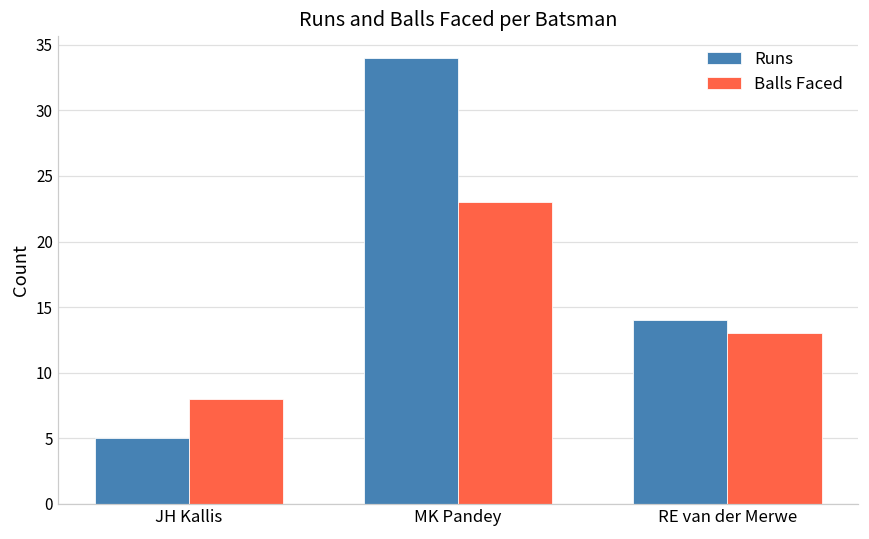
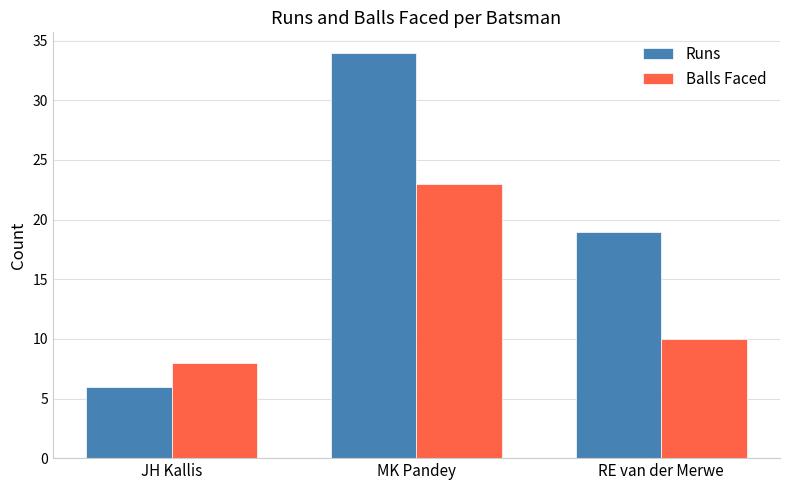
  {
    "Runs": {
-     "JH Kallis": 5,
+     "JH Kallis": 6,
      "MK Pandey": 34,
-     "RE van der Merwe": 14
+     "RE van der Merwe": 19
    },
    "Balls Faced": {
      "JH Kallis": 8,
      "MK Pandey": 23,
-     "RE van der Merwe": 13
+     "RE van der Merwe": 10
    }
  }
